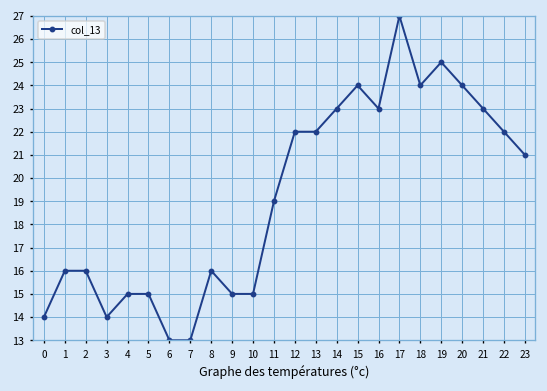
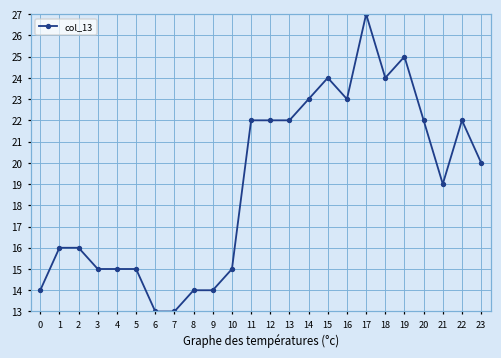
  {
    "0": 14,
    "1": 16,
    "2": 16,
-   "3": 14,
+   "3": 15,
    "4": 15,
    "5": 15,
    "6": 13,
    "7": 13,
-   "8": 16,
-   "9": 15,
+   "8": 14,
+   "9": 14,
    "10": 15,
-   "11": 19,
+   "11": 22,
    "12": 22,
    "13": 22,
    "14": 23,
    "15": 24,
    "16": 23,
    "17": 27,
    "18": 24,
    "19": 25,
-   "20": 24,
-   "21": 23,
+   "20": 22,
+   "21": 19,
    "22": 22,
-   "23": 21
+   "23": 20
  }
